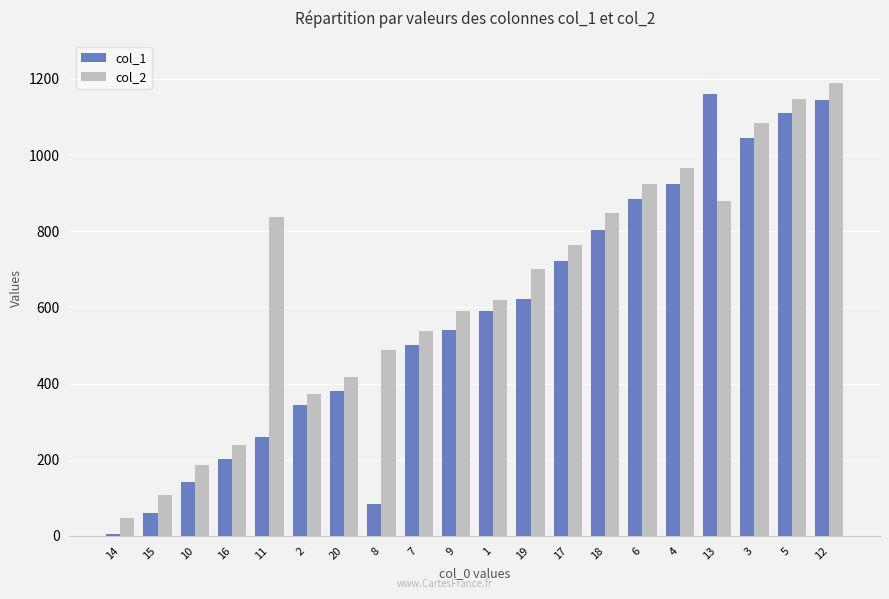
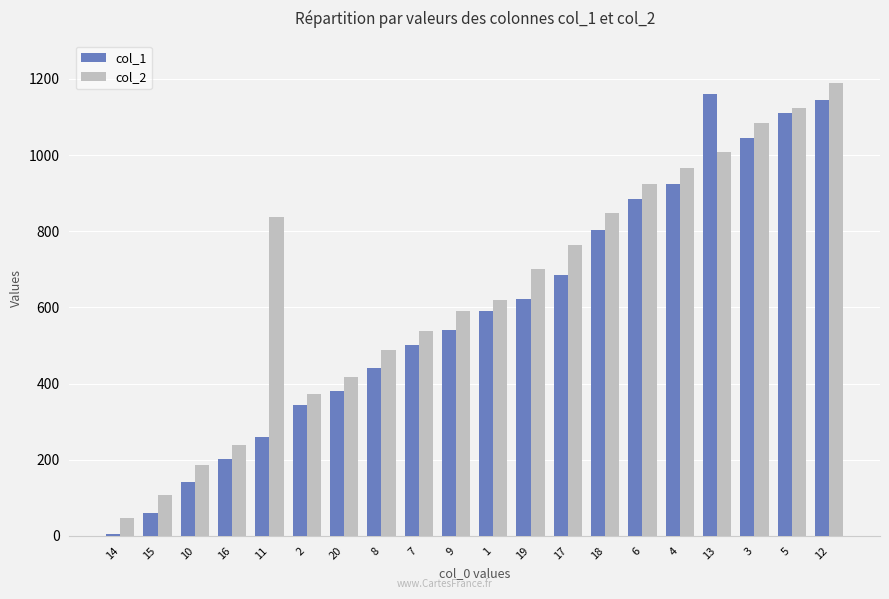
  {
    "col_1": {
      "15": 60,
      "10": 140,
      "16": 200,
      "11": 260,
      "2": 340,
      "20": 380,
-     "8": 80,
+     "8": 440,
      "7": 500,
      "9": 540,
      "1": 590,
      "19": 620,
-     "17": 720,
+     "17": 690,
      "18": 800,
      "6": 890,
      "4": 920,
      "13": 1160,
      "3": 1040,
      "5": 1110,
      "12": 1140
    },
    "col_2": {
      "14": 50,
      "15": 110,
      "10": 190,
      "16": 240,
      "11": 840,
      "2": 370,
      "20": 420,
      "8": 490,
      "7": 540,
      "9": 590,
      "1": 620,
      "19": 700,
      "17": 760,
      "18": 850,
      "6": 920,
      "4": 970,
-     "13": 880,
+     "13": 1010,
      "3": 1080,
-     "5": 1150,
+     "5": 1120,
      "12": 1190
    }
  }
